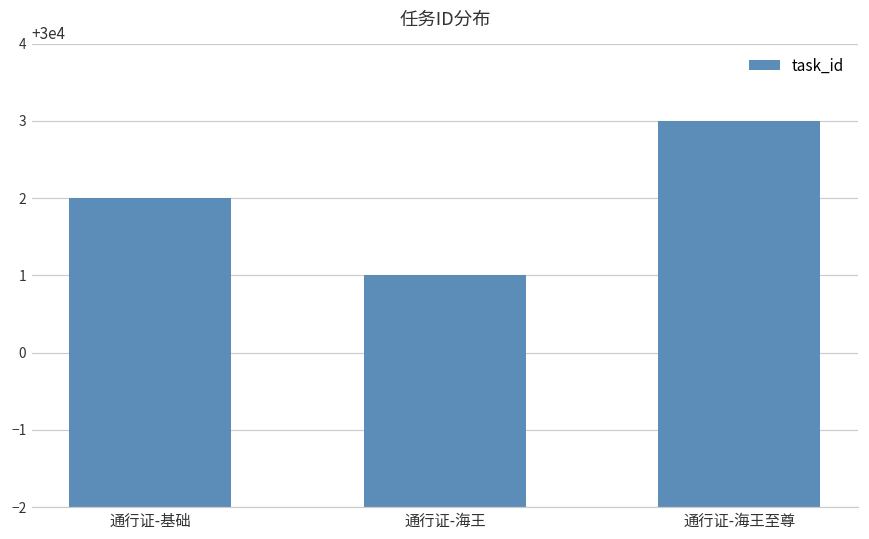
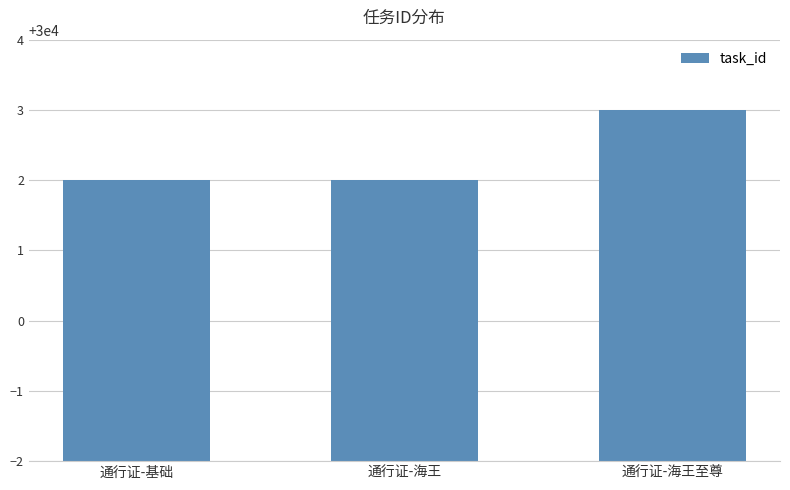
  {
    "通行证-基础": 30002,
-   "通行证-海王": 30001,
+   "通行证-海王": 30002,
    "通行证-海王至尊": 30003
  }
